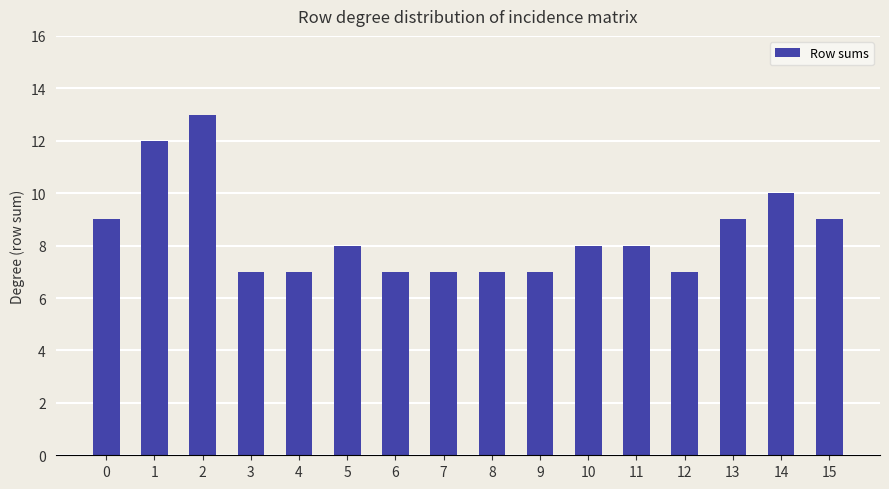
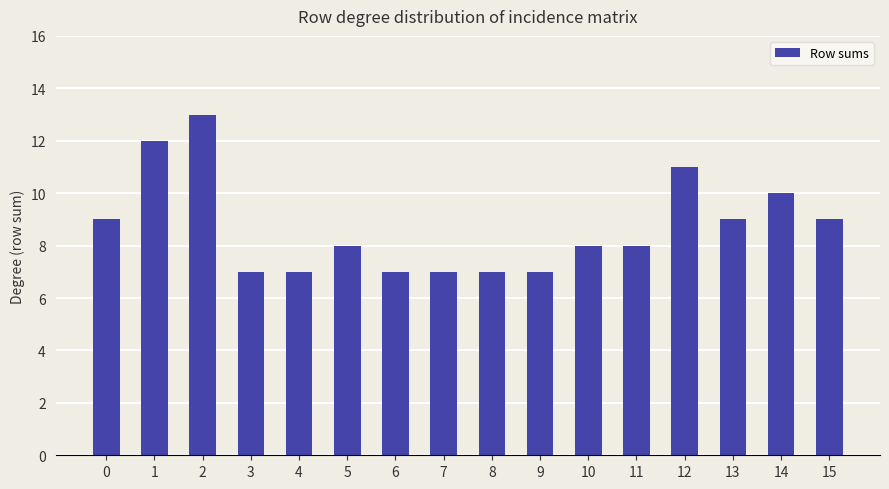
  {
    "0": 9,
    "1": 12,
    "2": 13,
    "3": 7,
    "4": 7,
    "5": 8,
    "6": 7,
    "7": 7,
    "8": 7,
    "9": 7,
    "10": 8,
    "11": 8,
-   "12": 7,
+   "12": 11,
    "13": 9,
    "14": 10,
    "15": 9
  }
